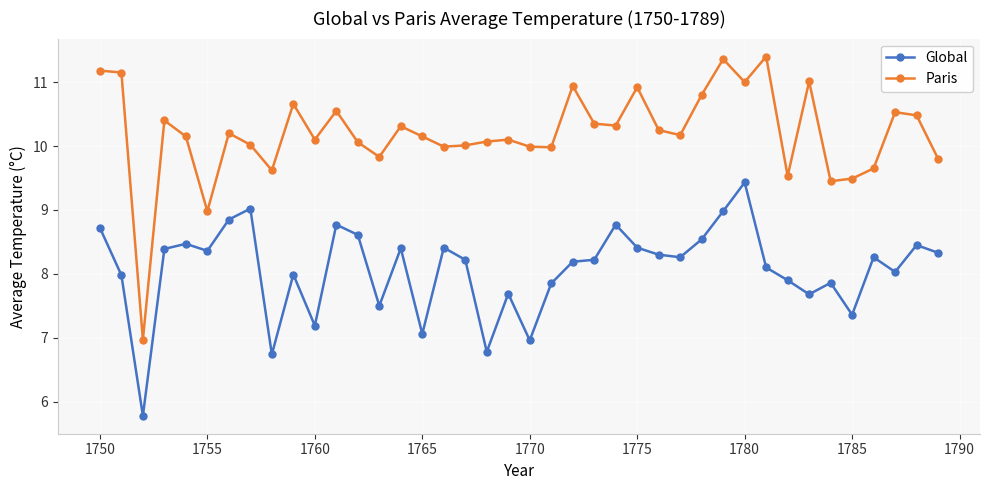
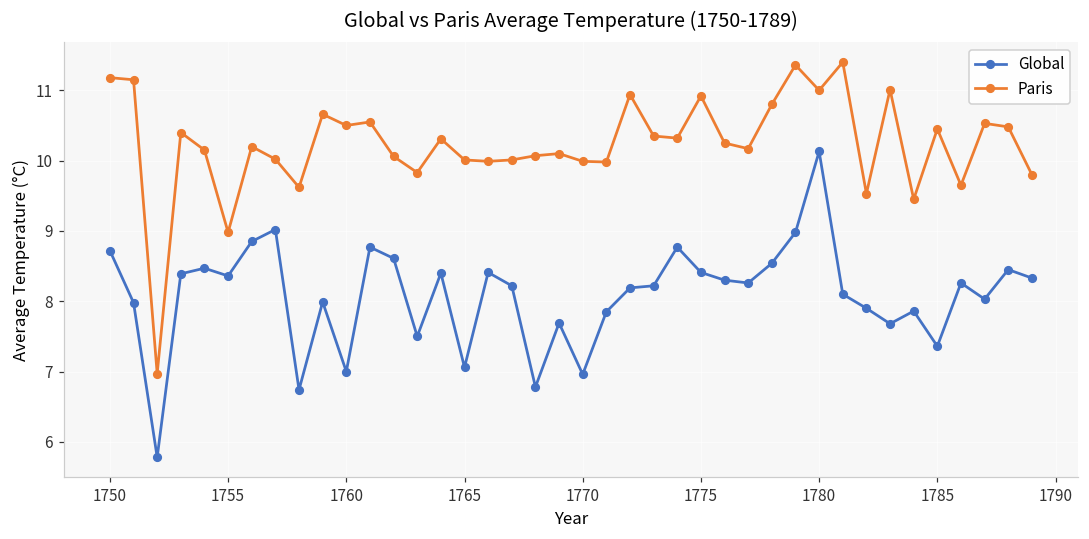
  {
    "Global": {
      "1750": 8.7,
      "1755": 8.4,
-     "1760": 7.2,
+     "1760": 7.0,
      "1765": 7.1,
      "1770": 7.0,
      "1775": 8.4,
-     "1780": 9.4,
+     "1780": 10.1,
      "1785": 7.4
    },
    "Paris": {
      "1750": 11.2,
      "1755": 9.0,
-     "1760": 10.1,
-     "1765": 10.2,
+     "1760": 10.5,
+     "1765": 10.0,
      "1770": 10.0,
      "1775": 10.9,
      "1780": 11.0,
-     "1785": 9.5
+     "1785": 10.5
    }
  }
